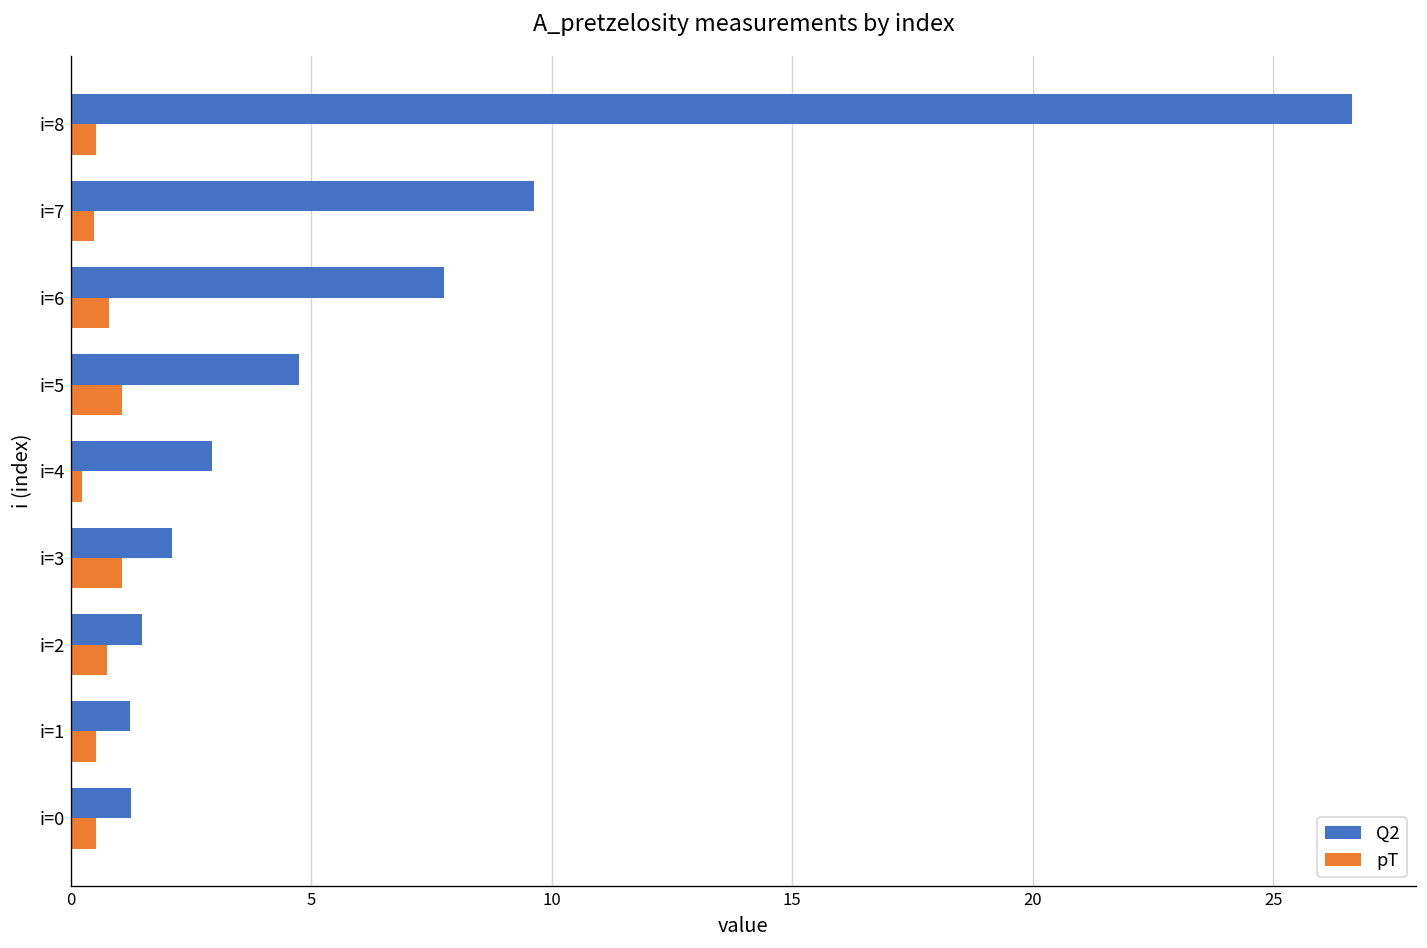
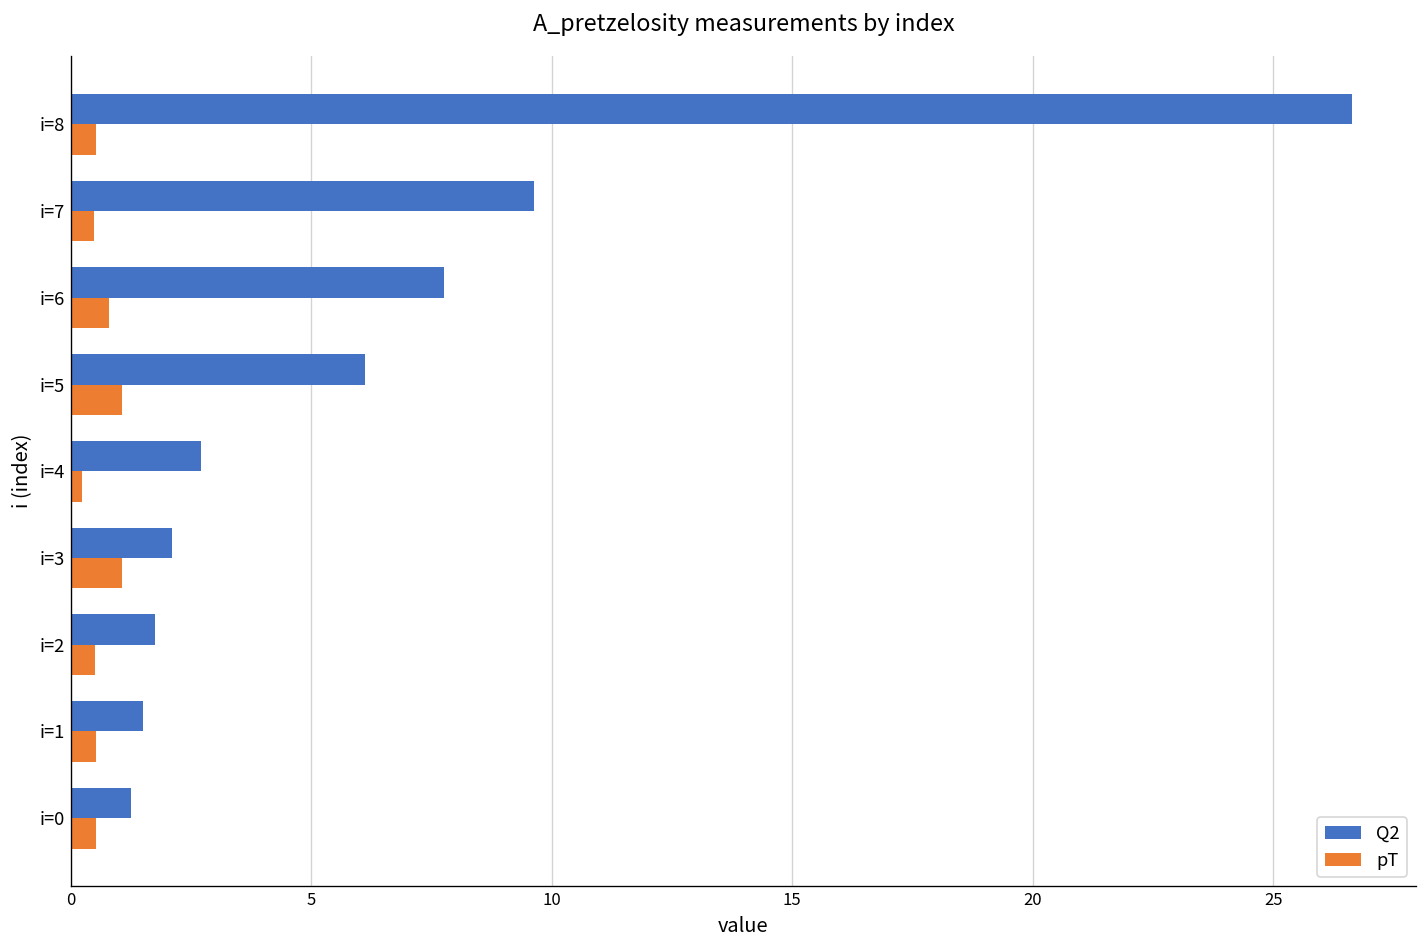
  {
    "Q2": {
      "i=8": 26.6,
      "i=7": 9.6,
      "i=6": 7.8,
-     "i=5": 4.7,
-     "i=4": 2.9,
+     "i=5": 6.1,
+     "i=4": 2.7,
      "i=3": 2.1,
-     "i=2": 1.5,
-     "i=1": 1.2,
+     "i=2": 1.8,
+     "i=1": 1.5,
      "i=0": 1.3
    },
    "pT": {
      "i=8": 0.5,
      "i=7": 0.5,
      "i=6": 0.8,
      "i=5": 1.1,
      "i=4": 0.2,
      "i=3": 1.1,
-     "i=2": 0.8,
+     "i=2": 0.5,
      "i=1": 0.5,
      "i=0": 0.5
    }
  }
